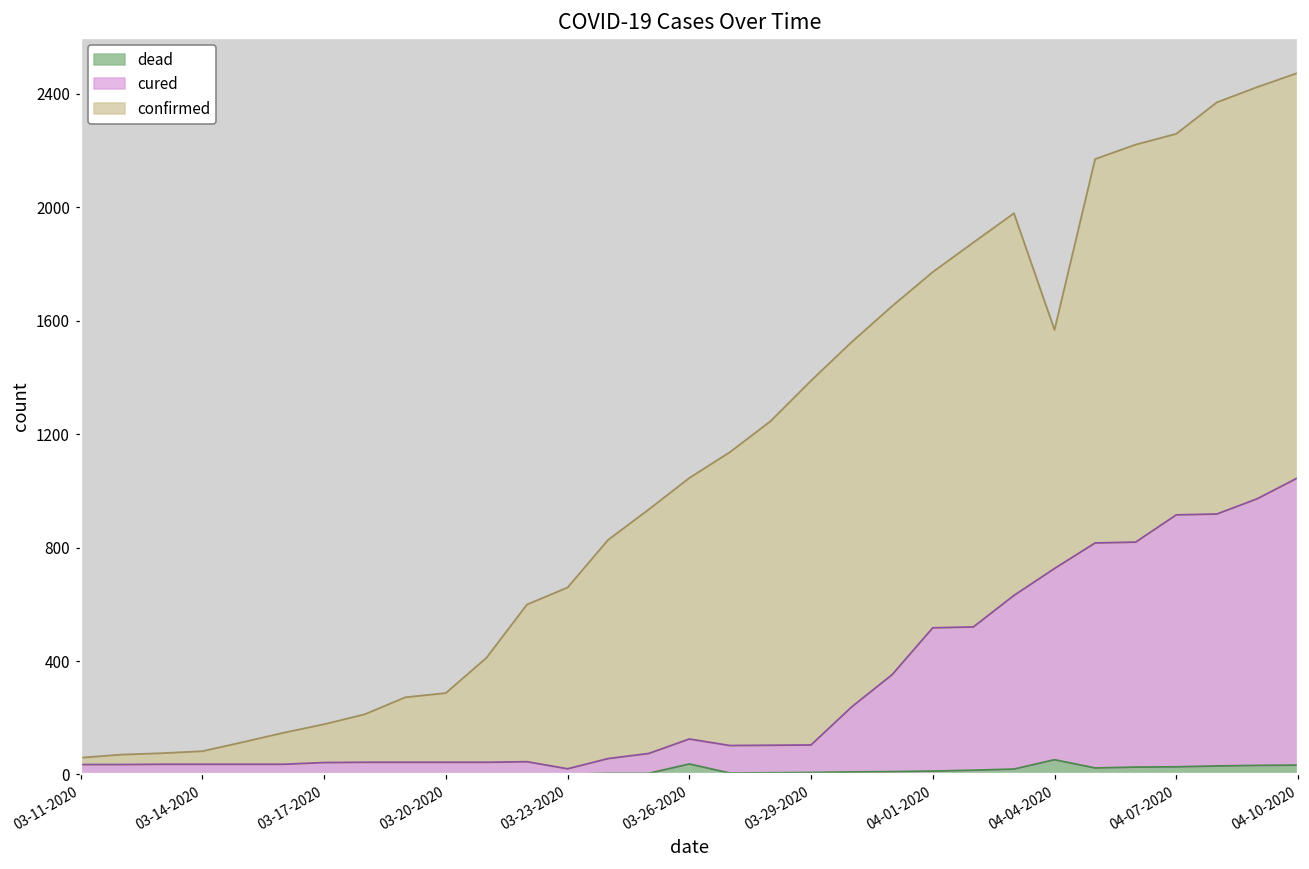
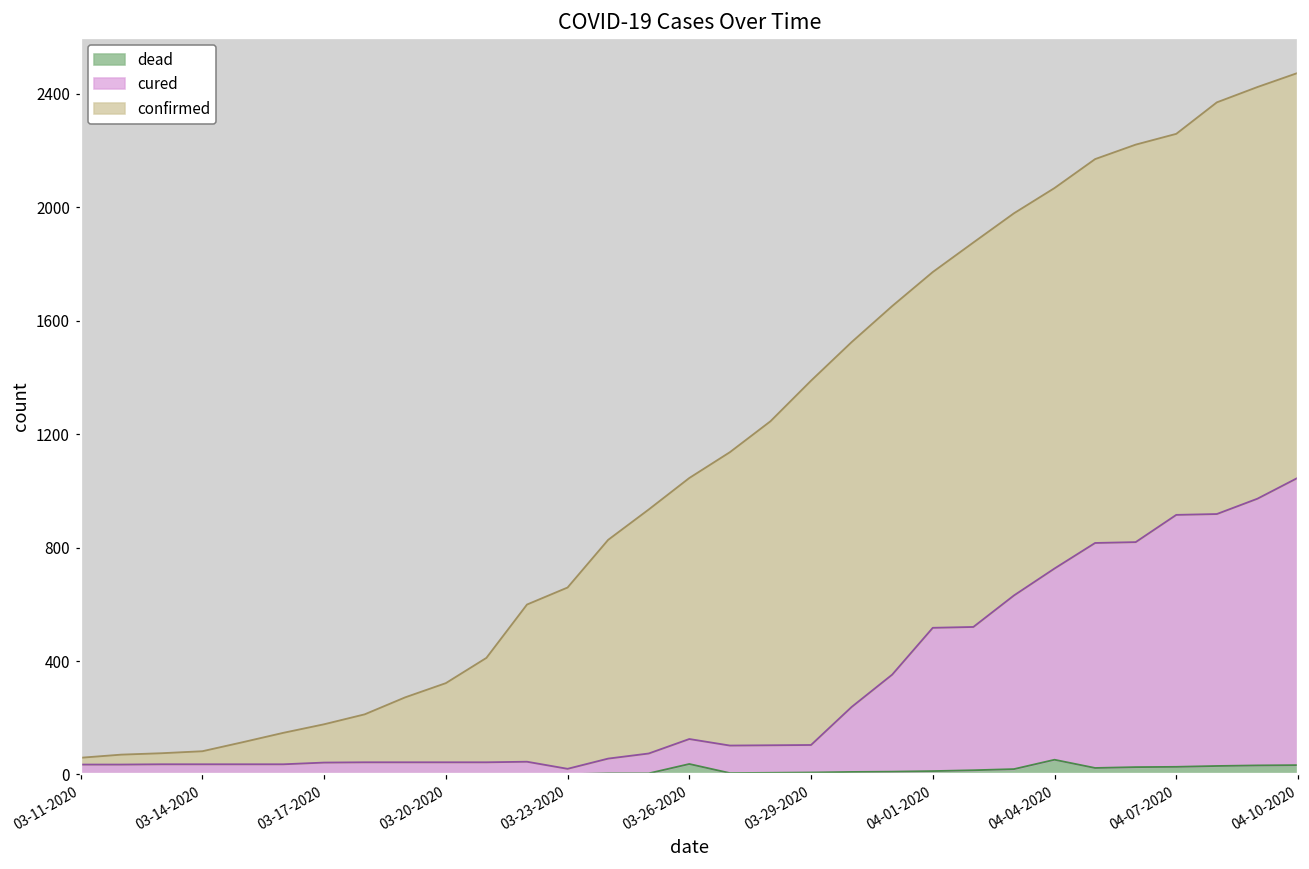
  {
    "dead": {
      "03-11-2020": 0,
      "03-14-2020": 0,
      "03-17-2020": 0,
      "03-20-2020": 0,
      "03-23-2020": 0,
      "03-26-2020": 40,
      "03-29-2020": 10,
      "04-01-2020": 10,
      "04-04-2020": 50,
      "04-07-2020": 30,
      "04-10-2020": 30
    },
    "cured": {
      "03-11-2020": 40,
      "03-14-2020": 40,
      "03-17-2020": 40,
      "03-20-2020": 40,
      "03-23-2020": 20,
      "03-26-2020": 130,
      "03-29-2020": 100,
      "04-01-2020": 520,
      "04-04-2020": 730,
      "04-07-2020": 920,
      "04-10-2020": 1050
    },
    "confirmed": {
      "03-11-2020": 60,
      "03-14-2020": 80,
      "03-17-2020": 180,
-     "03-20-2020": 290,
+     "03-20-2020": 320,
      "03-23-2020": 660,
      "03-26-2020": 1050,
      "03-29-2020": 1390,
      "04-01-2020": 1770,
-     "04-04-2020": 1570,
+     "04-04-2020": 2070,
      "04-07-2020": 2260,
      "04-10-2020": 2470
    }
  }
